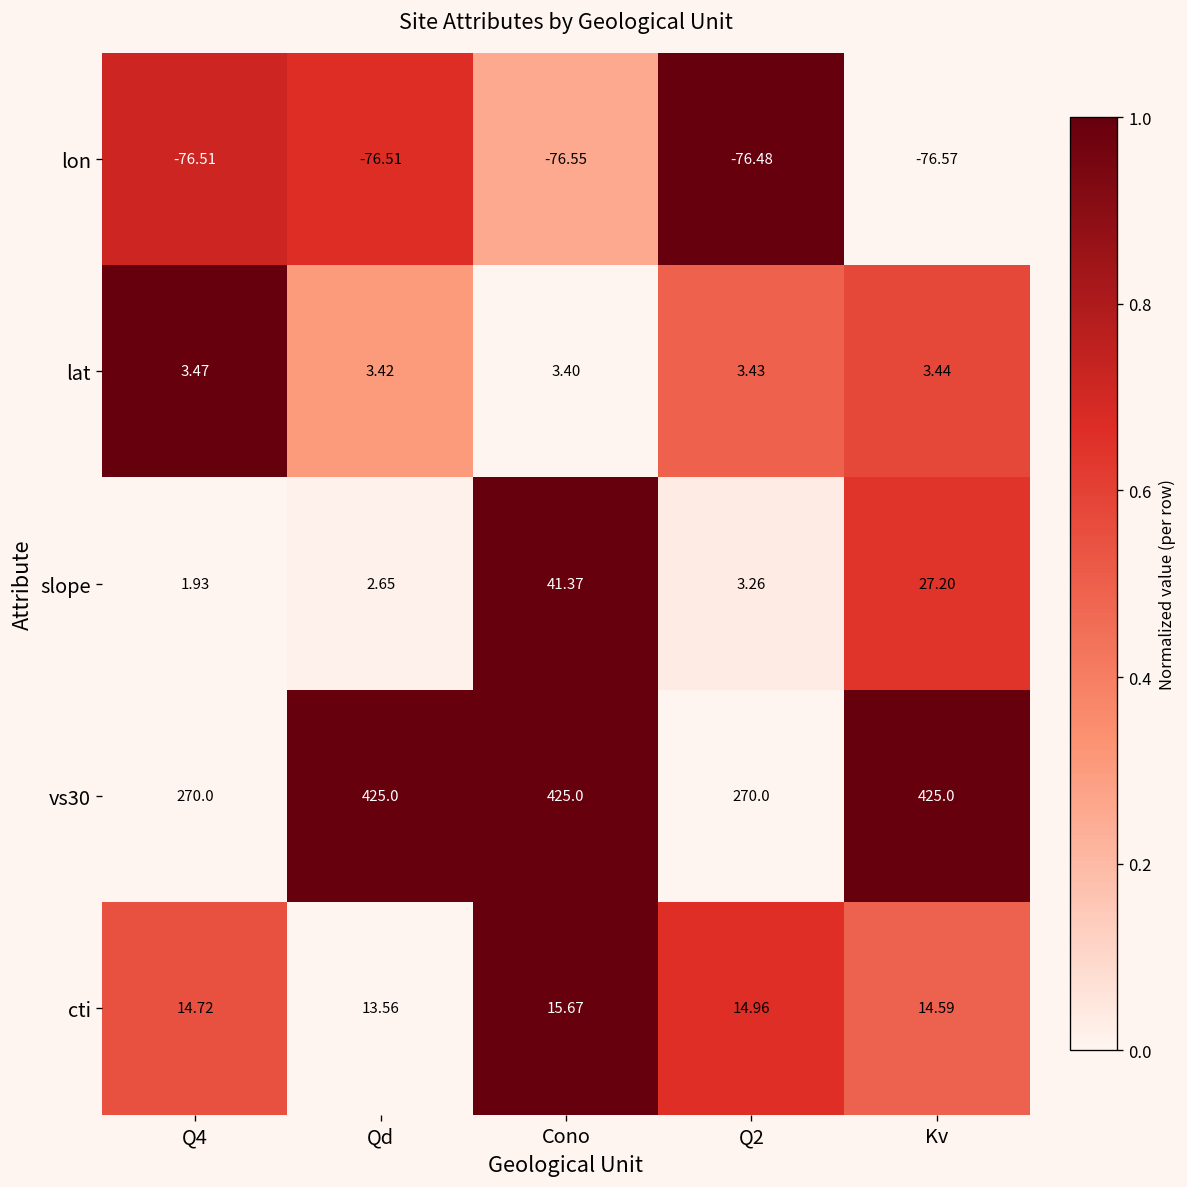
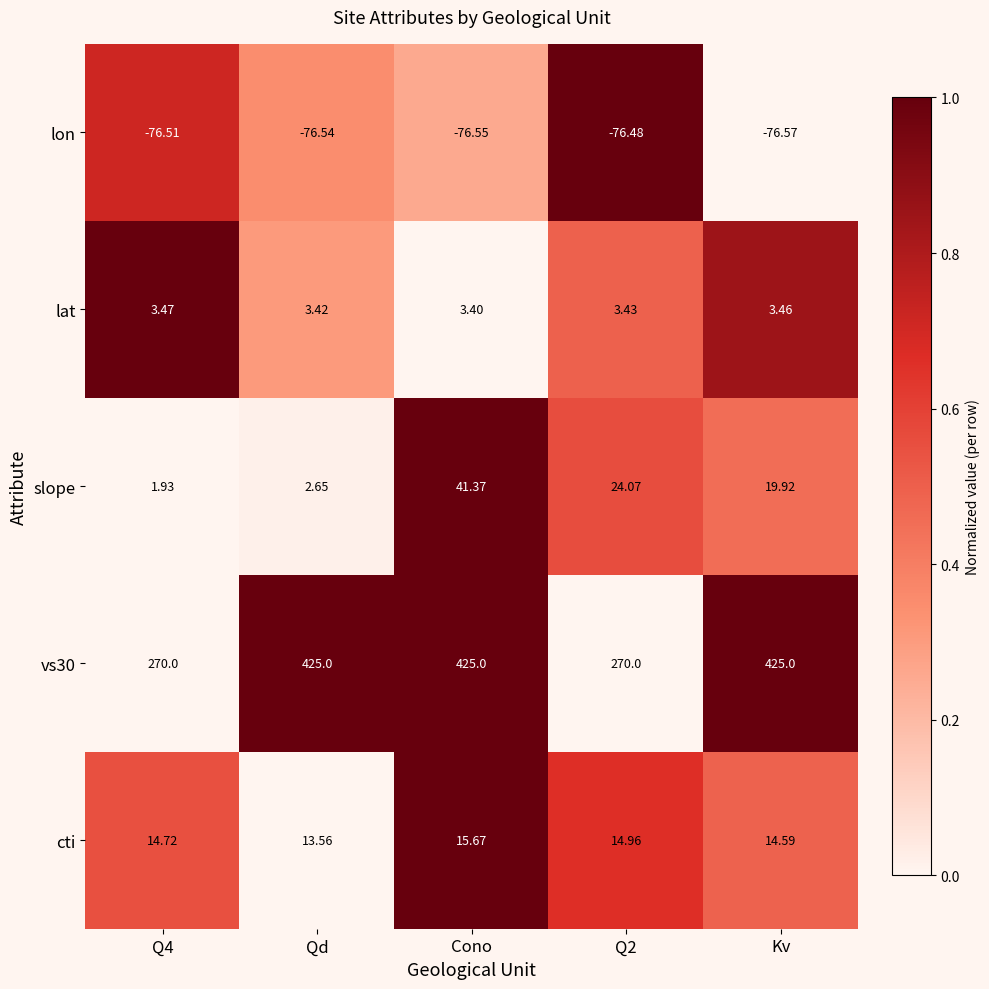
  {
    "lon": {
      "Q4": -76.51,
-     "Qd": -76.51,
+     "Qd": -76.54,
      "Cono": -76.55,
      "Q2": -76.48,
      "Kv": -76.57
    },
    "lat": {
      "Q4": 3.47,
      "Qd": 3.42,
      "Cono": 3.40,
      "Q2": 3.43,
-     "Kv": 3.44
+     "Kv": 3.46
    },
    "slope": {
      "Q4": 1.93,
      "Qd": 2.65,
      "Cono": 41.37,
-     "Q2": 3.26,
-     "Kv": 27.20
+     "Q2": 24.07,
+     "Kv": 19.92
    },
    "vs30": {
      "Q4": 270.0,
      "Qd": 425.0,
      "Cono": 425.0,
      "Q2": 270.0,
      "Kv": 425.0
    },
    "cti": {
      "Q4": 14.72,
      "Qd": 13.56,
      "Cono": 15.67,
      "Q2": 14.96,
      "Kv": 14.59
    }
  }
